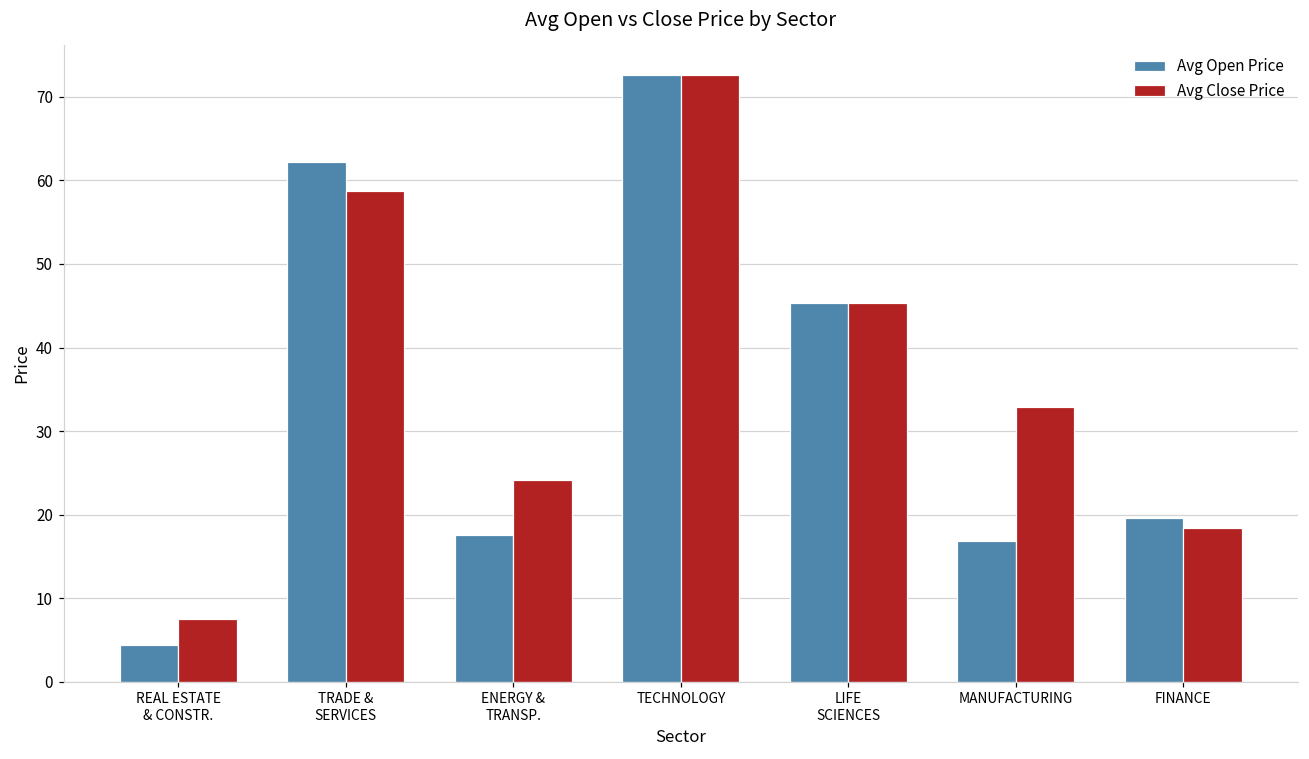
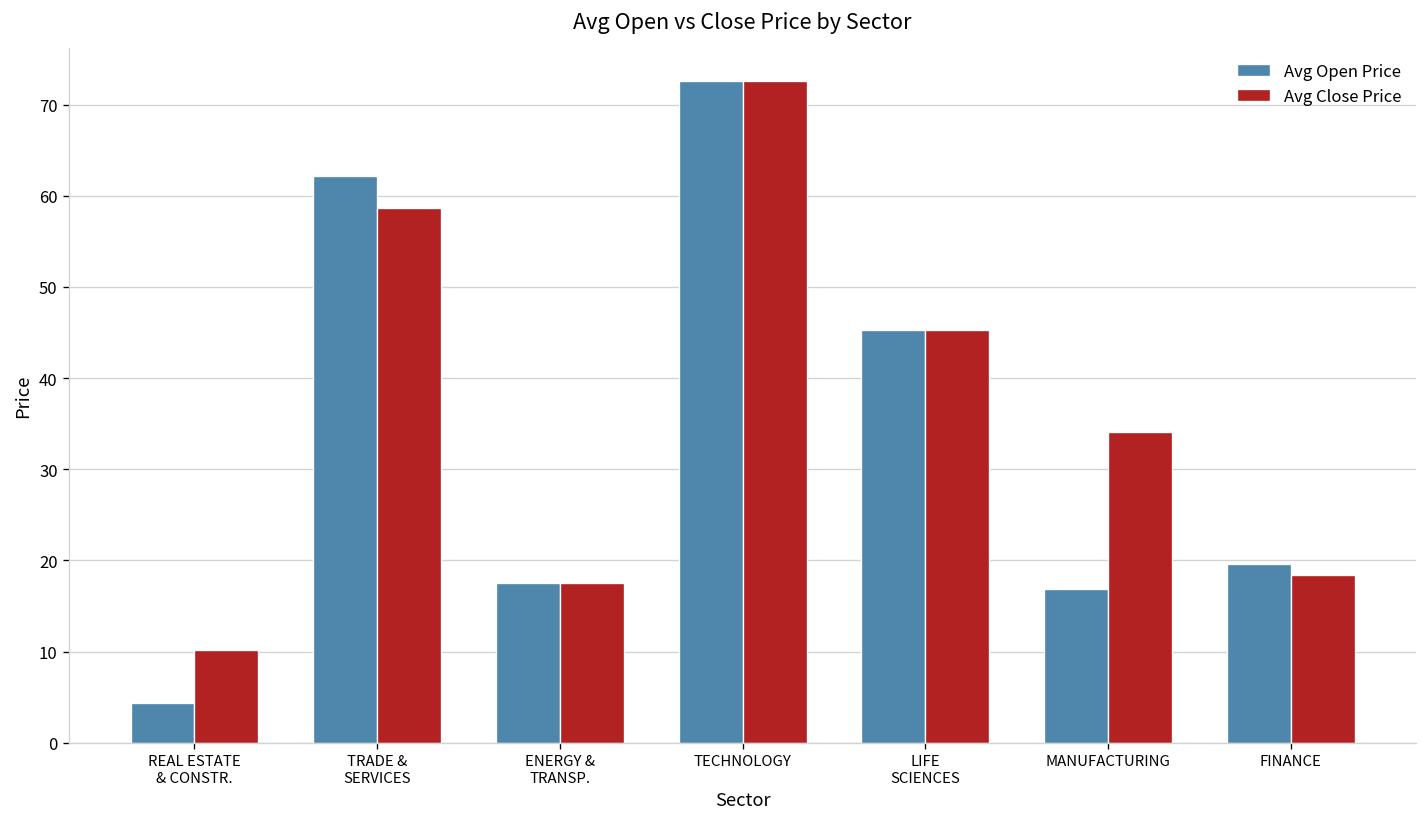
  {
    "Avg Open Price": {
      "REAL ESTATE & CONSTR.": 4,
      "TRADE & SERVICES": 62,
      "ENERGY & TRANSP.": 18,
      "TECHNOLOGY": 73,
      "LIFE SCIENCES": 45,
      "MANUFACTURING": 17,
      "FINANCE": 20
    },
    "Avg Close Price": {
-     "REAL ESTATE & CONSTR.": 8,
+     "REAL ESTATE & CONSTR.": 10,
      "TRADE & SERVICES": 59,
-     "ENERGY & TRANSP.": 24,
+     "ENERGY & TRANSP.": 18,
      "TECHNOLOGY": 73,
      "LIFE SCIENCES": 45,
-     "MANUFACTURING": 33,
+     "MANUFACTURING": 34,
      "FINANCE": 18
    }
  }
